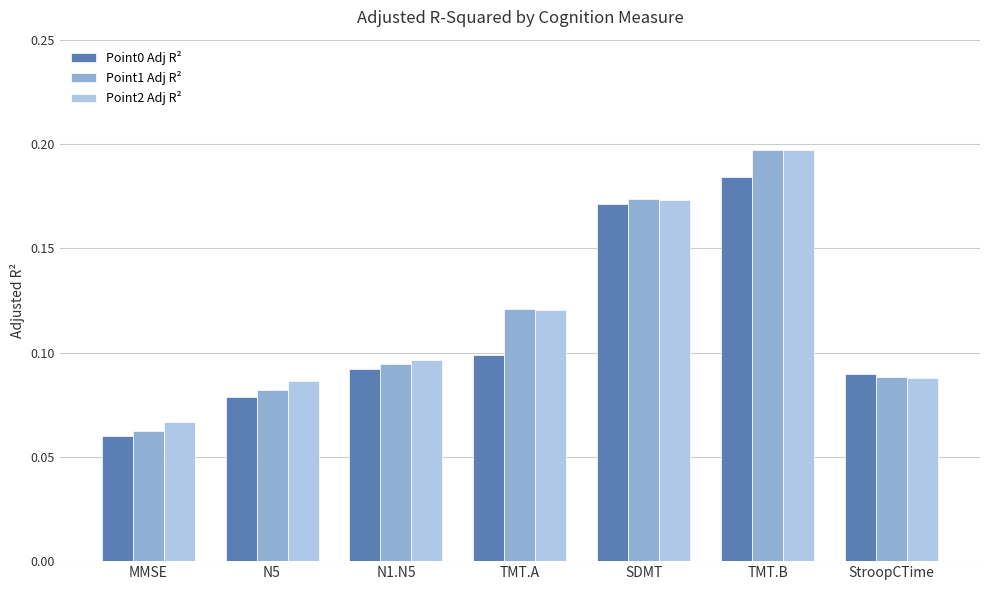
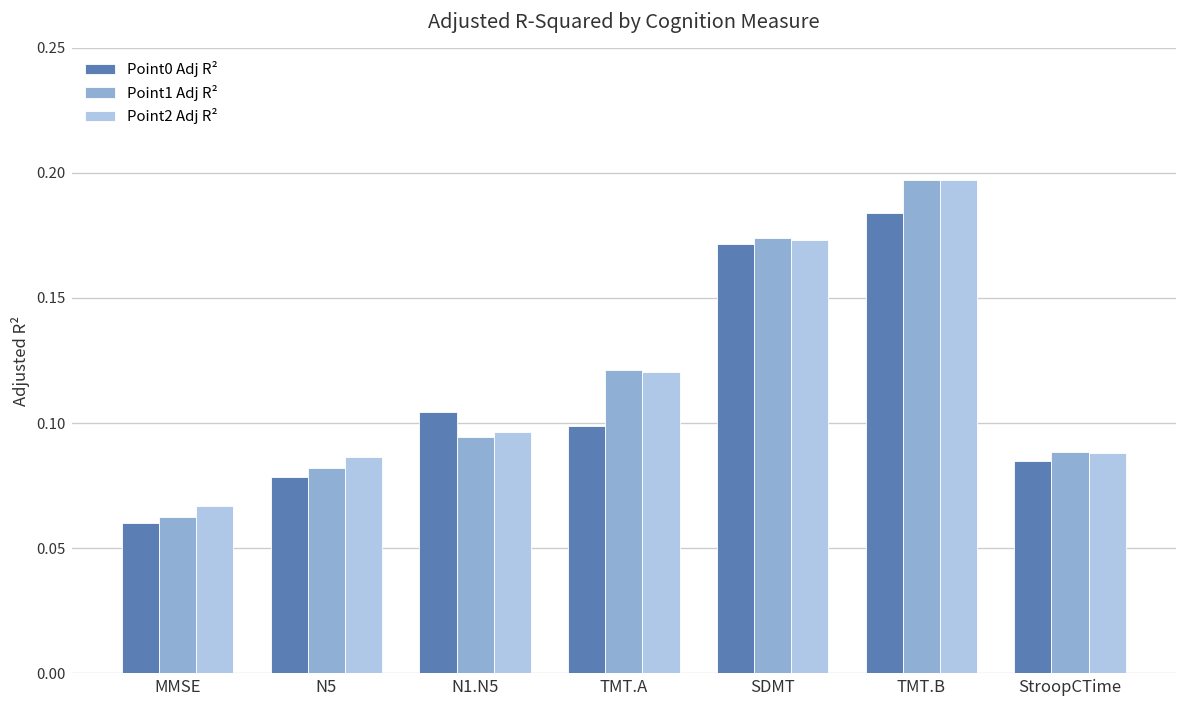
  {
    "Point0 Adj R²": {
      "MMSE": 0.060,
      "N5": 0.079,
-     "N1.N5": 0.092,
+     "N1.N5": 0.104,
      "TMT.A": 0.099,
      "SDMT": 0.171,
      "TMT.B": 0.184,
-     "StroopCTime": 0.090
+     "StroopCTime": 0.085
    }
  }
